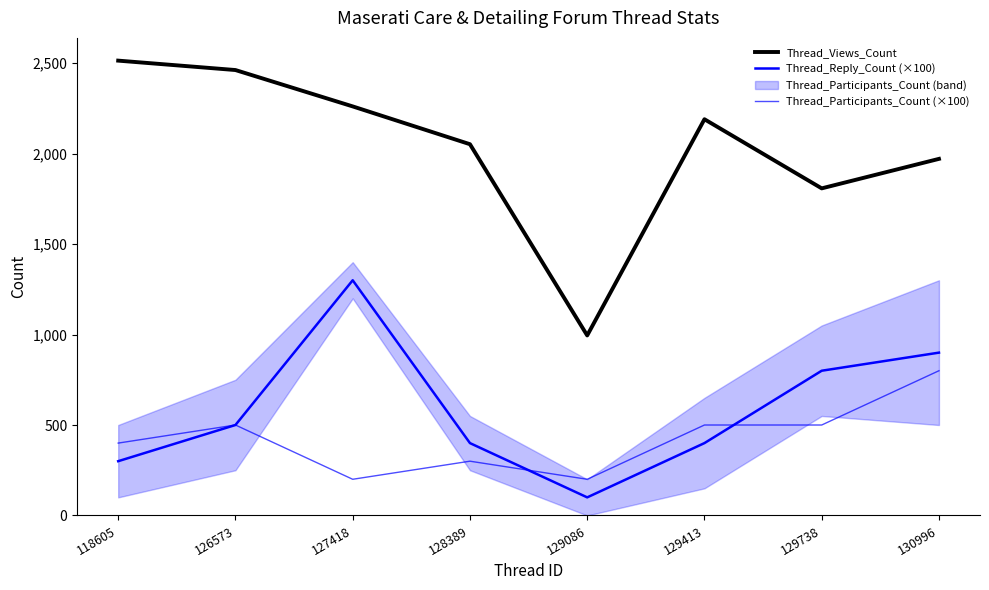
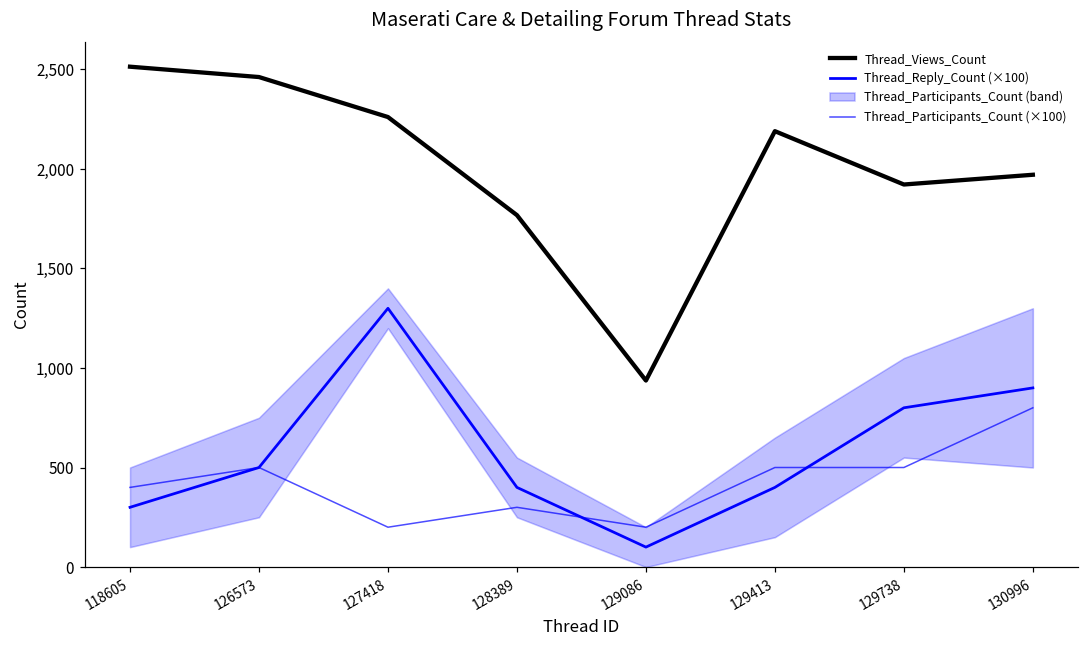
  {
    "Thread_Views_Count": {
      "118605": "2,510",
      "126573": "2,460",
      "127418": "2,260",
-     "128389": "2,050",
-     "129086": "1,000",
+     "128389": "1,770",
+     "129086": "940",
      "129413": "2,190",
-     "129738": "1,810",
+     "129738": "1,920",
      "130996": "1,970"
    }
  }
